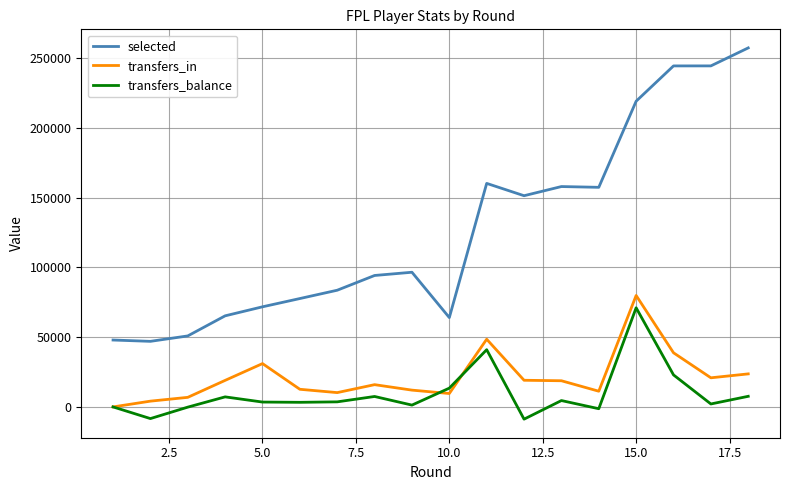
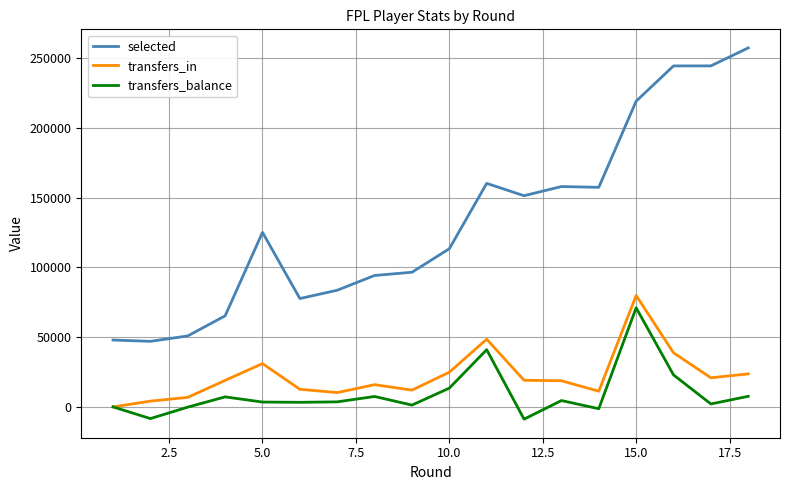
  {
    "selected": {
-     "5.0": 72000,
-     "10.0": 64000,
+     "5.0": 125000,
+     "10.0": 113000,
      "15.0": 219000
    },
    "transfers_in": {
      "5.0": 31000,
-     "10.0": 10000,
+     "10.0": 25000,
      "15.0": 80000
    },
    "transfers_balance": {
      "5.0": 3000,
      "10.0": 13000,
      "15.0": 71000
    }
  }
